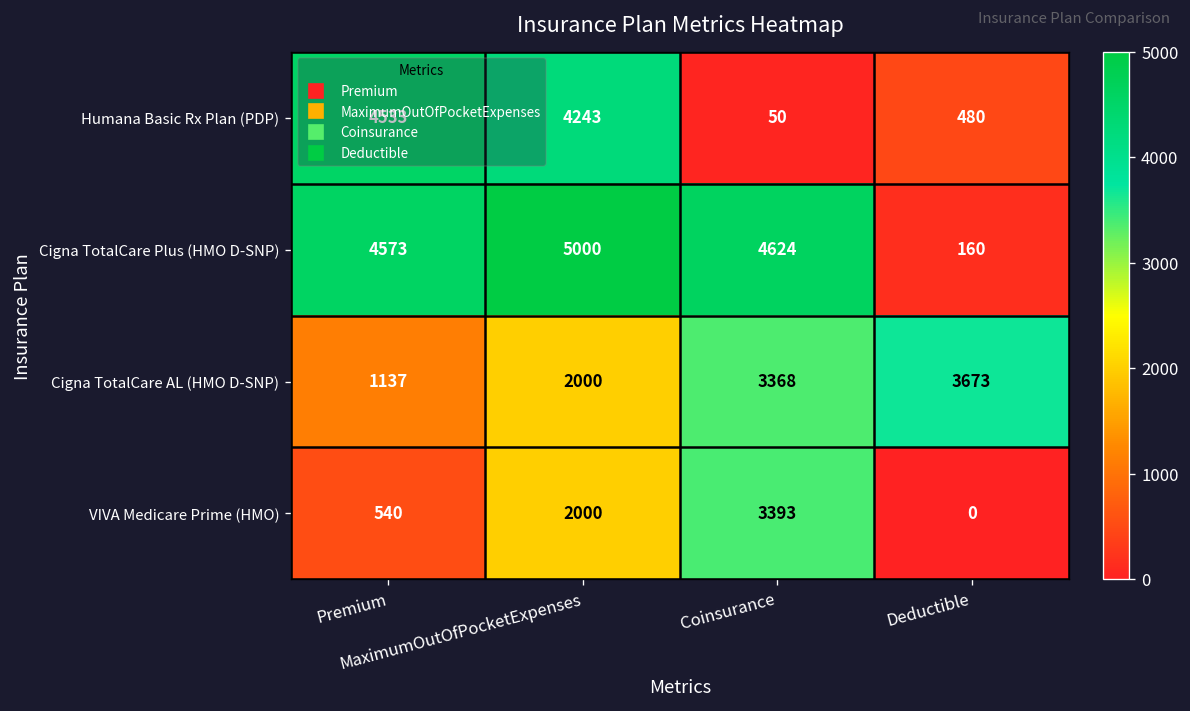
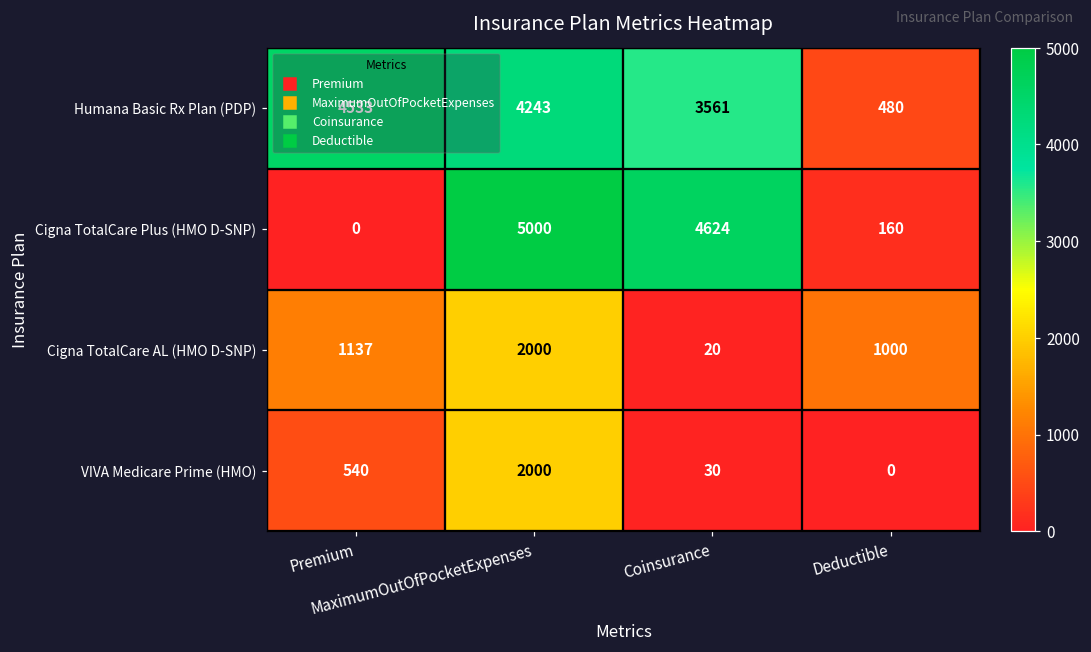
  {
    "Humana Basic Rx Plan (PDP)": {
      "MaximumOutOfPocketExpenses": 4243,
-     "Coinsurance": 50,
+     "Coinsurance": 3561,
      "Deductible": 480
    },
    "Cigna TotalCare Plus (HMO D-SNP)": {
-     "Premium": 4573,
+     "Premium": 0,
      "MaximumOutOfPocketExpenses": 5000,
      "Coinsurance": 4624,
      "Deductible": 160
    },
    "Cigna TotalCare AL (HMO D-SNP)": {
      "Premium": 1137,
      "MaximumOutOfPocketExpenses": 2000,
-     "Coinsurance": 3368,
-     "Deductible": 3673
+     "Coinsurance": 20,
+     "Deductible": 1000
    },
    "VIVA Medicare Prime (HMO)": {
      "Premium": 540,
      "MaximumOutOfPocketExpenses": 2000,
-     "Coinsurance": 3393,
+     "Coinsurance": 30,
      "Deductible": 0
    }
  }
